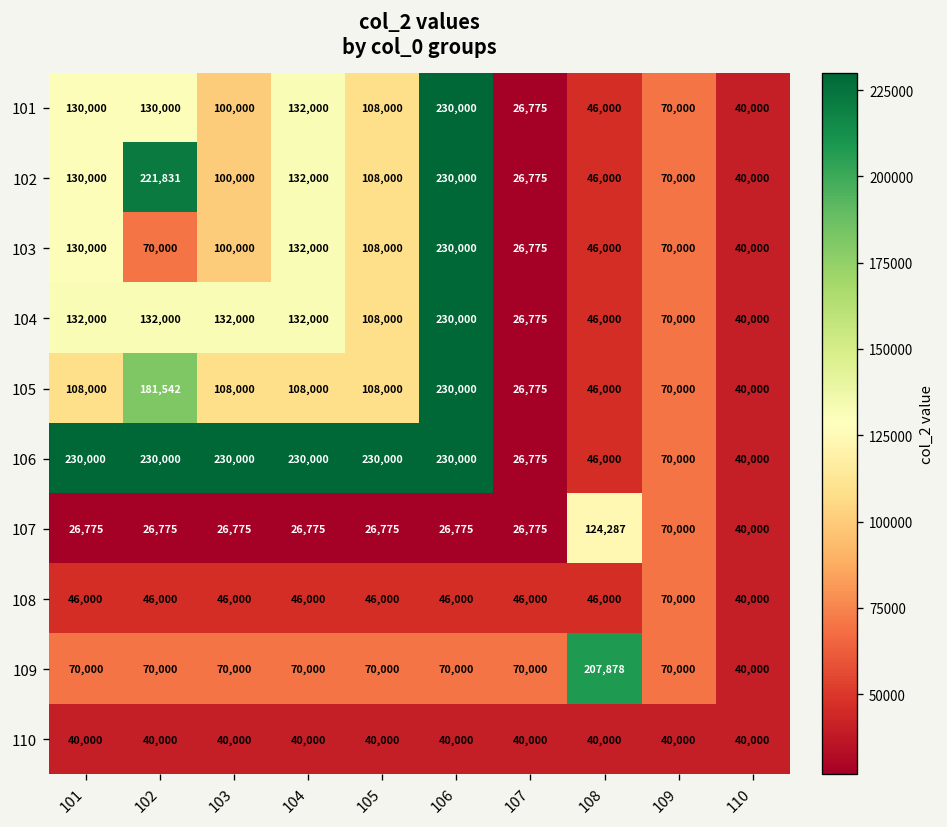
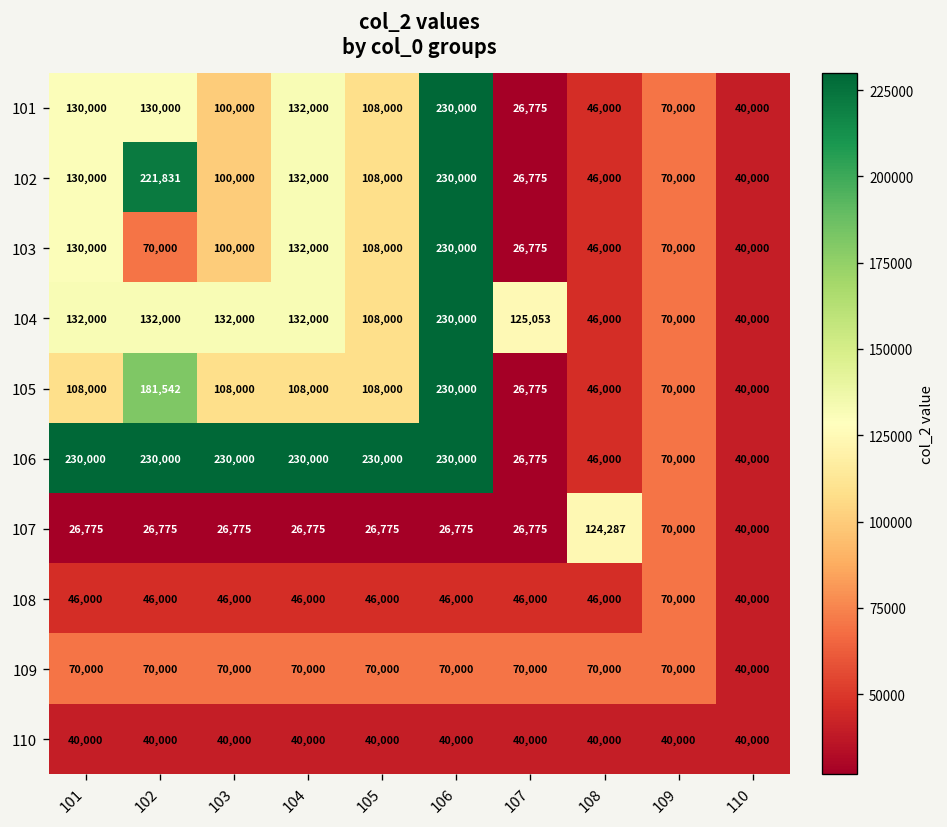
  {
    "101": {
      "101": "130,000",
      "102": "130,000",
      "103": "100,000",
      "104": "132,000",
      "105": "108,000",
      "106": "230,000",
      "107": "26,775",
      "108": "46,000",
      "109": "70,000",
      "110": "40,000"
    },
    "102": {
      "101": "130,000",
      "102": "221,831",
      "103": "100,000",
      "104": "132,000",
      "105": "108,000",
      "106": "230,000",
      "107": "26,775",
      "108": "46,000",
      "109": "70,000",
      "110": "40,000"
    },
    "103": {
      "101": "130,000",
      "102": "70,000",
      "103": "100,000",
      "104": "132,000",
      "105": "108,000",
      "106": "230,000",
      "107": "26,775",
      "108": "46,000",
      "109": "70,000",
      "110": "40,000"
    },
    "104": {
      "101": "132,000",
      "102": "132,000",
      "103": "132,000",
      "104": "132,000",
      "105": "108,000",
      "106": "230,000",
-     "107": "26,775",
+     "107": "125,053",
      "108": "46,000",
      "109": "70,000",
      "110": "40,000"
    },
    "105": {
      "101": "108,000",
      "102": "181,542",
      "103": "108,000",
      "104": "108,000",
      "105": "108,000",
      "106": "230,000",
      "107": "26,775",
      "108": "46,000",
      "109": "70,000",
      "110": "40,000"
    },
    "106": {
      "101": "230,000",
      "102": "230,000",
      "103": "230,000",
      "104": "230,000",
      "105": "230,000",
      "106": "230,000",
      "107": "26,775",
      "108": "46,000",
      "109": "70,000",
      "110": "40,000"
    },
    "107": {
      "101": "26,775",
      "102": "26,775",
      "103": "26,775",
      "104": "26,775",
      "105": "26,775",
      "106": "26,775",
      "107": "26,775",
      "108": "124,287",
      "109": "70,000",
      "110": "40,000"
    },
    "108": {
      "101": "46,000",
      "102": "46,000",
      "103": "46,000",
      "104": "46,000",
      "105": "46,000",
      "106": "46,000",
      "107": "46,000",
      "108": "46,000",
      "109": "70,000",
      "110": "40,000"
    },
    "109": {
      "101": "70,000",
      "102": "70,000",
      "103": "70,000",
      "104": "70,000",
      "105": "70,000",
      "106": "70,000",
      "107": "70,000",
-     "108": "207,878",
+     "108": "70,000",
      "109": "70,000",
      "110": "40,000"
    },
    "110": {
      "101": "40,000",
      "102": "40,000",
      "103": "40,000",
      "104": "40,000",
      "105": "40,000",
      "106": "40,000",
      "107": "40,000",
      "108": "40,000",
      "109": "40,000",
      "110": "40,000"
    }
  }
